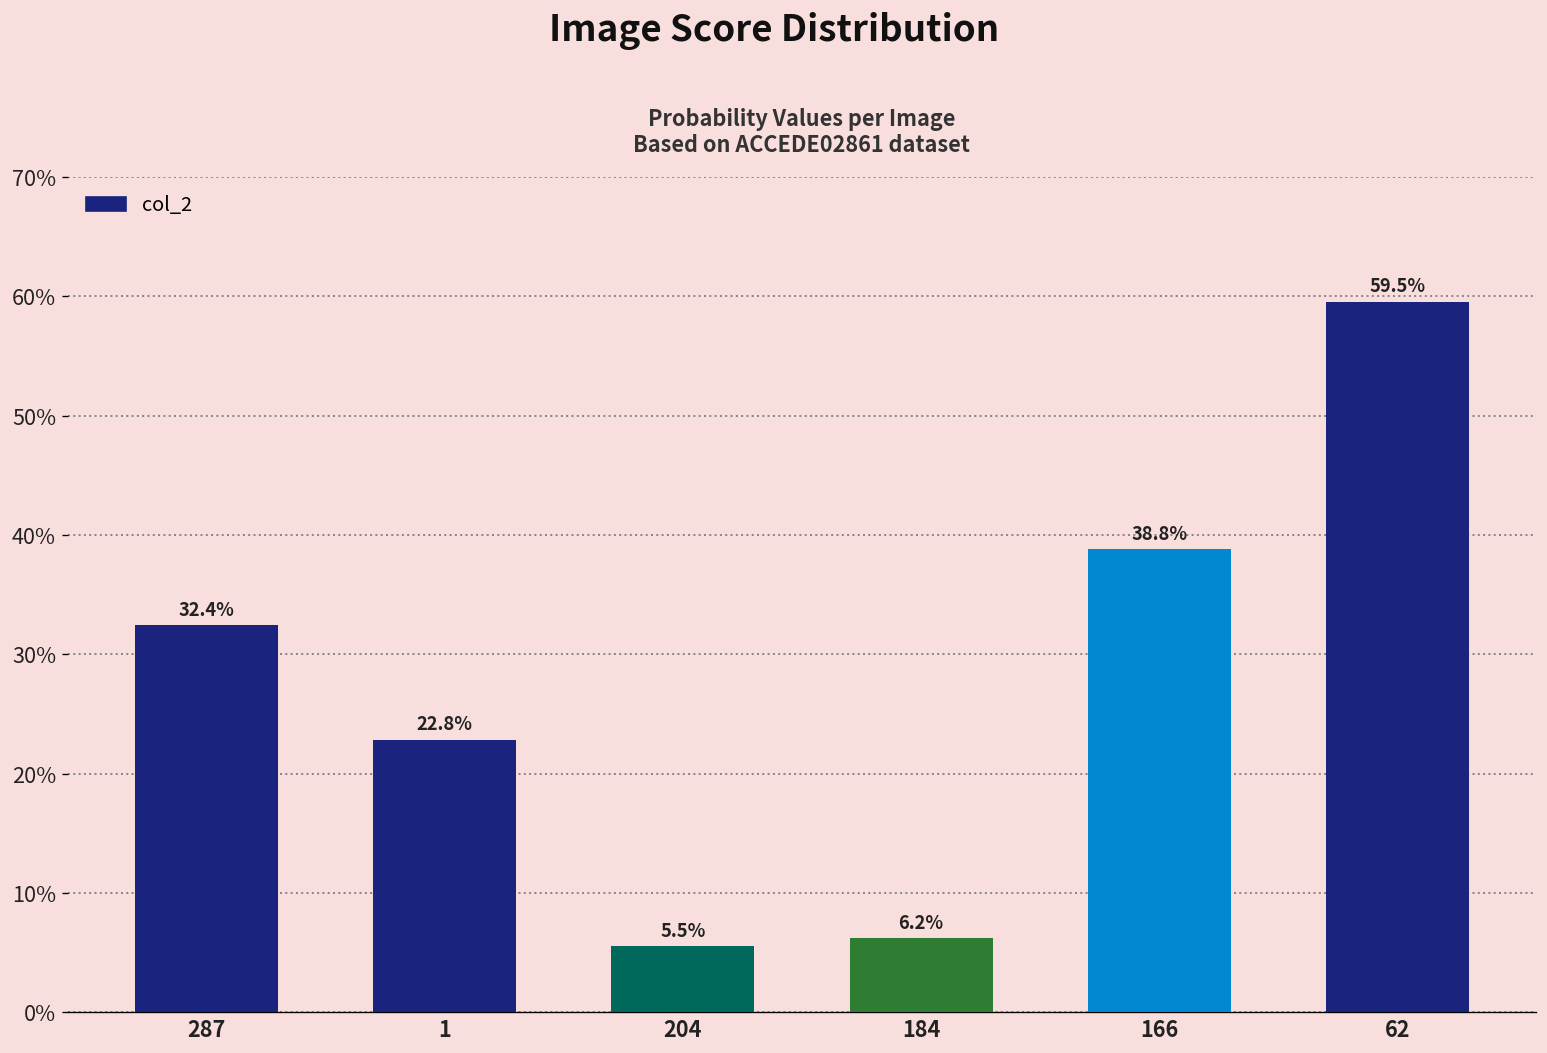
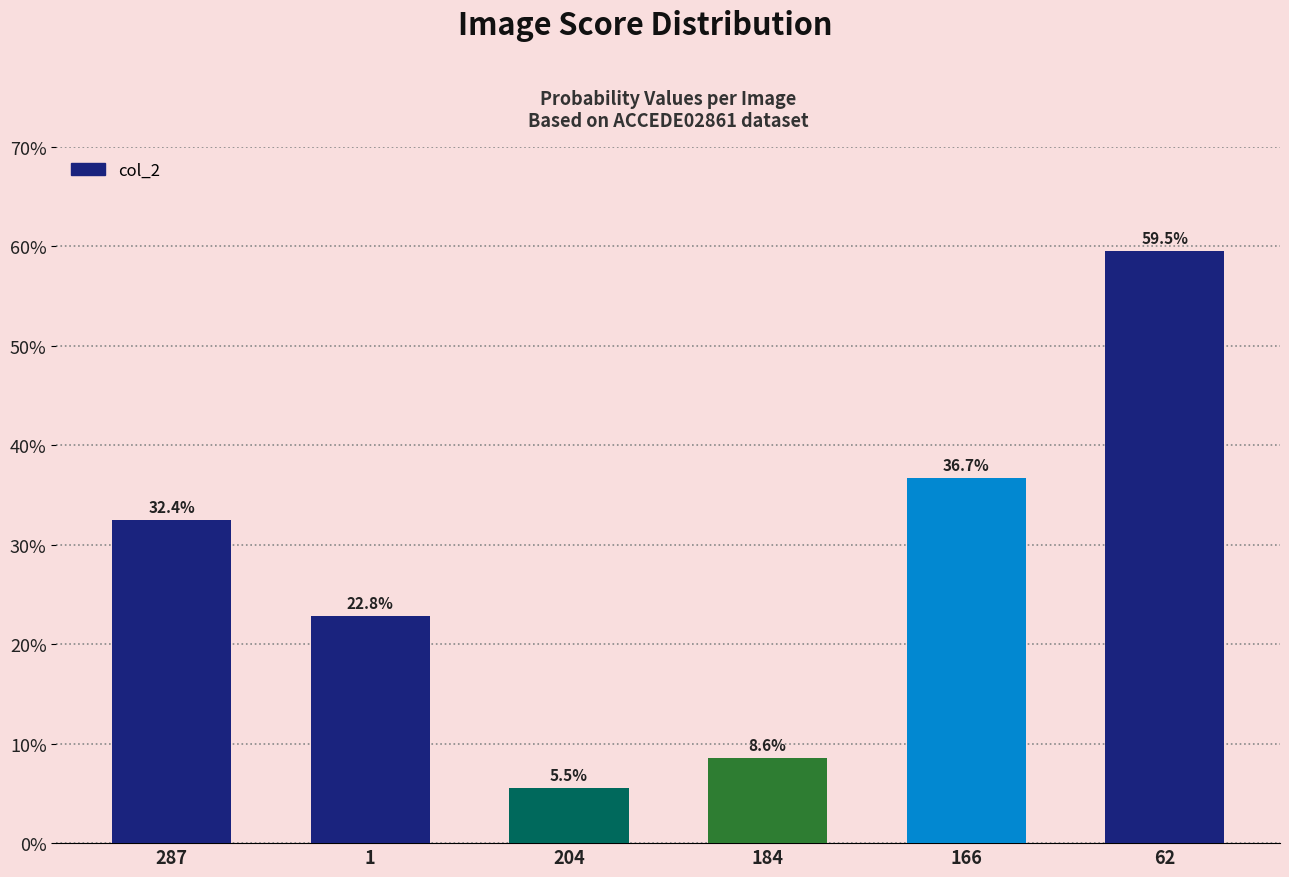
  {
    "287": "32.4%",
    "1": "22.8%",
    "204": "5.5%",
-   "184": "6.2%",
-   "166": "38.8%",
+   "184": "8.6%",
+   "166": "36.7%",
    "62": "59.5%"
  }
